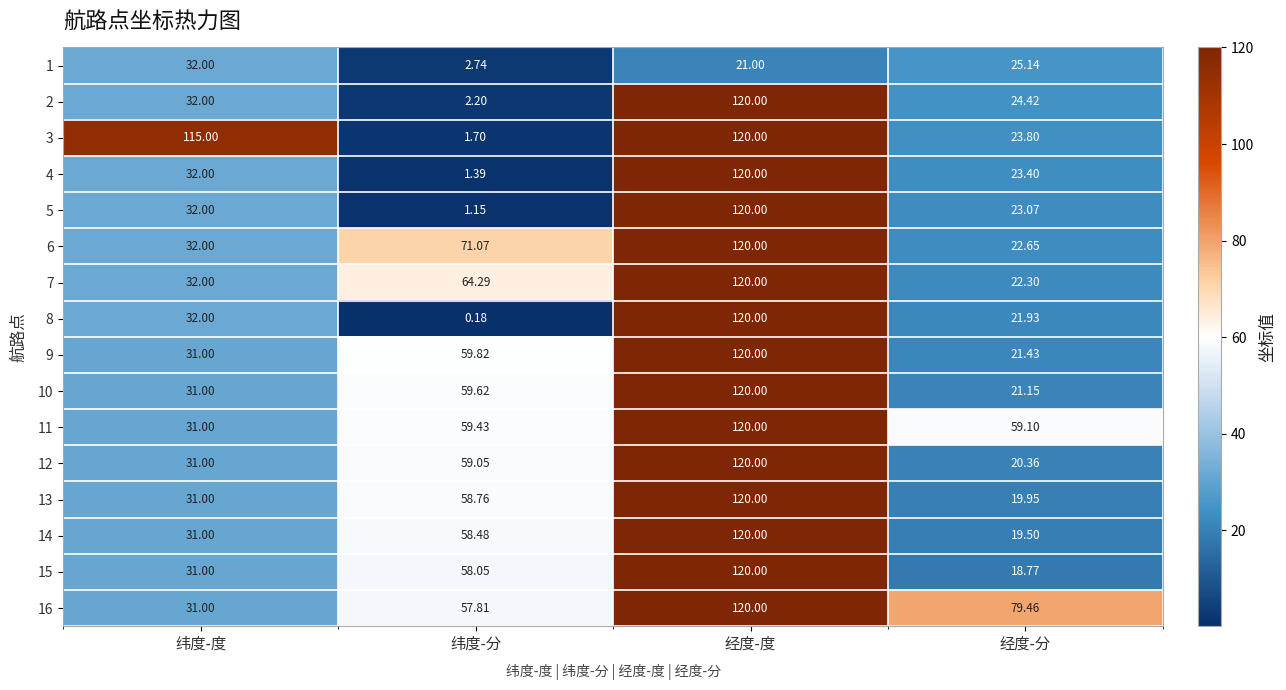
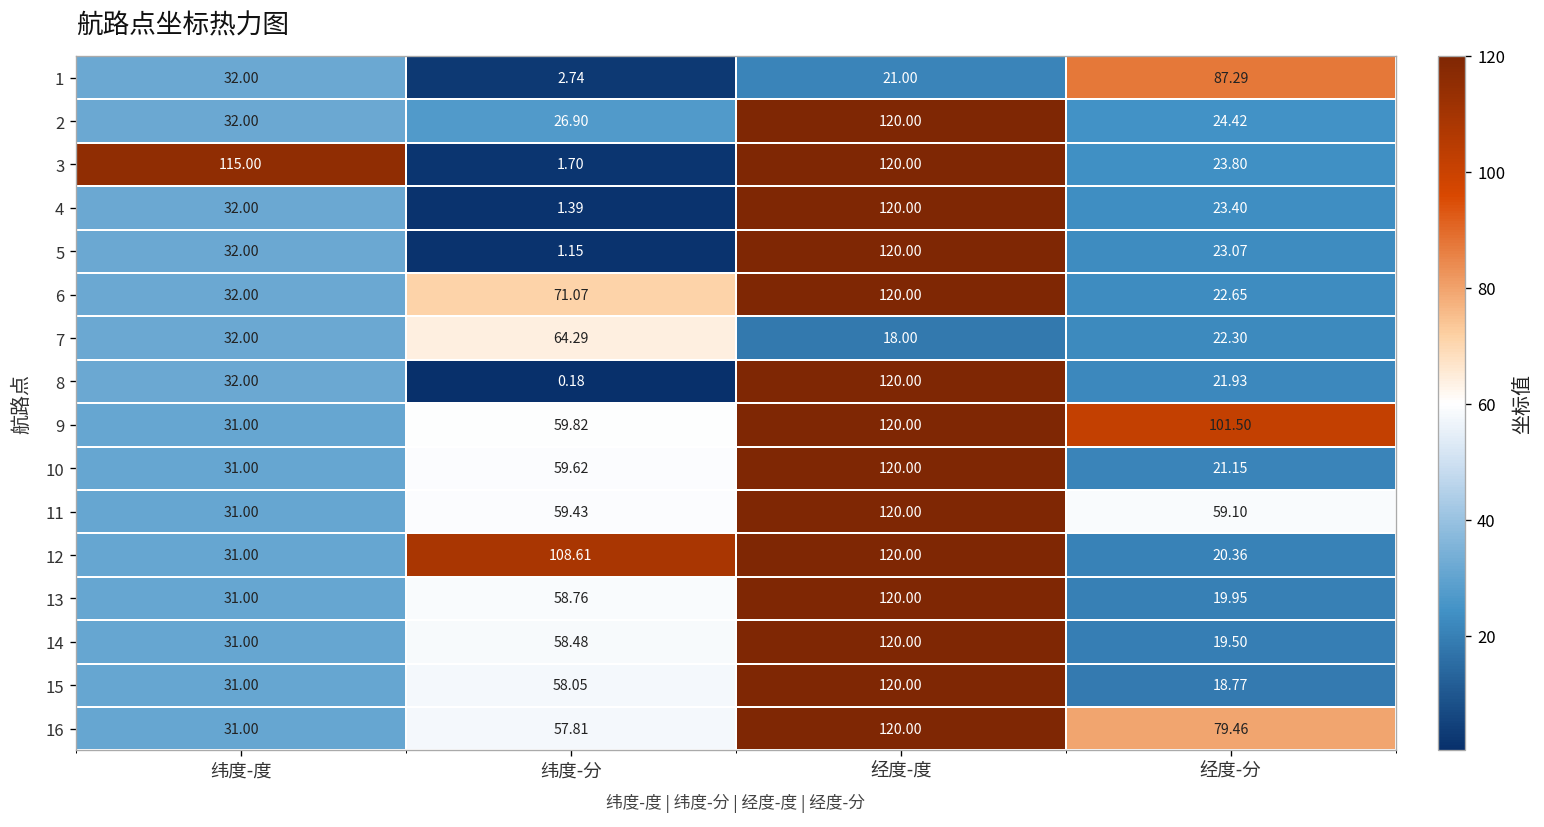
  {
    "1": {
      "纬度-度": 32.00,
      "纬度-分": 2.74,
      "经度-度": 21.00,
-     "经度-分": 25.14
+     "经度-分": 87.29
    },
    "2": {
      "纬度-度": 32.00,
-     "纬度-分": 2.20,
+     "纬度-分": 26.90,
      "经度-度": 120.00,
      "经度-分": 24.42
    },
    "3": {
      "纬度-度": 115.00,
      "纬度-分": 1.70,
      "经度-度": 120.00,
      "经度-分": 23.80
    },
    "4": {
      "纬度-度": 32.00,
      "纬度-分": 1.39,
      "经度-度": 120.00,
      "经度-分": 23.40
    },
    "5": {
      "纬度-度": 32.00,
      "纬度-分": 1.15,
      "经度-度": 120.00,
      "经度-分": 23.07
    },
    "6": {
      "纬度-度": 32.00,
      "纬度-分": 71.07,
      "经度-度": 120.00,
      "经度-分": 22.65
    },
    "7": {
      "纬度-度": 32.00,
      "纬度-分": 64.29,
-     "经度-度": 120.00,
+     "经度-度": 18.00,
      "经度-分": 22.30
    },
    "8": {
      "纬度-度": 32.00,
      "纬度-分": 0.18,
      "经度-度": 120.00,
      "经度-分": 21.93
    },
    "9": {
      "纬度-度": 31.00,
      "纬度-分": 59.82,
      "经度-度": 120.00,
-     "经度-分": 21.43
+     "经度-分": 101.50
    },
    "10": {
      "纬度-度": 31.00,
      "纬度-分": 59.62,
      "经度-度": 120.00,
      "经度-分": 21.15
    },
    "11": {
      "纬度-度": 31.00,
      "纬度-分": 59.43,
      "经度-度": 120.00,
      "经度-分": 59.10
    },
    "12": {
      "纬度-度": 31.00,
-     "纬度-分": 59.05,
+     "纬度-分": 108.61,
      "经度-度": 120.00,
      "经度-分": 20.36
    },
    "13": {
      "纬度-度": 31.00,
      "纬度-分": 58.76,
      "经度-度": 120.00,
      "经度-分": 19.95
    },
    "14": {
      "纬度-度": 31.00,
      "纬度-分": 58.48,
      "经度-度": 120.00,
      "经度-分": 19.50
    },
    "15": {
      "纬度-度": 31.00,
      "纬度-分": 58.05,
      "经度-度": 120.00,
      "经度-分": 18.77
    },
    "16": {
      "纬度-度": 31.00,
      "纬度-分": 57.81,
      "经度-度": 120.00,
      "经度-分": 79.46
    }
  }
